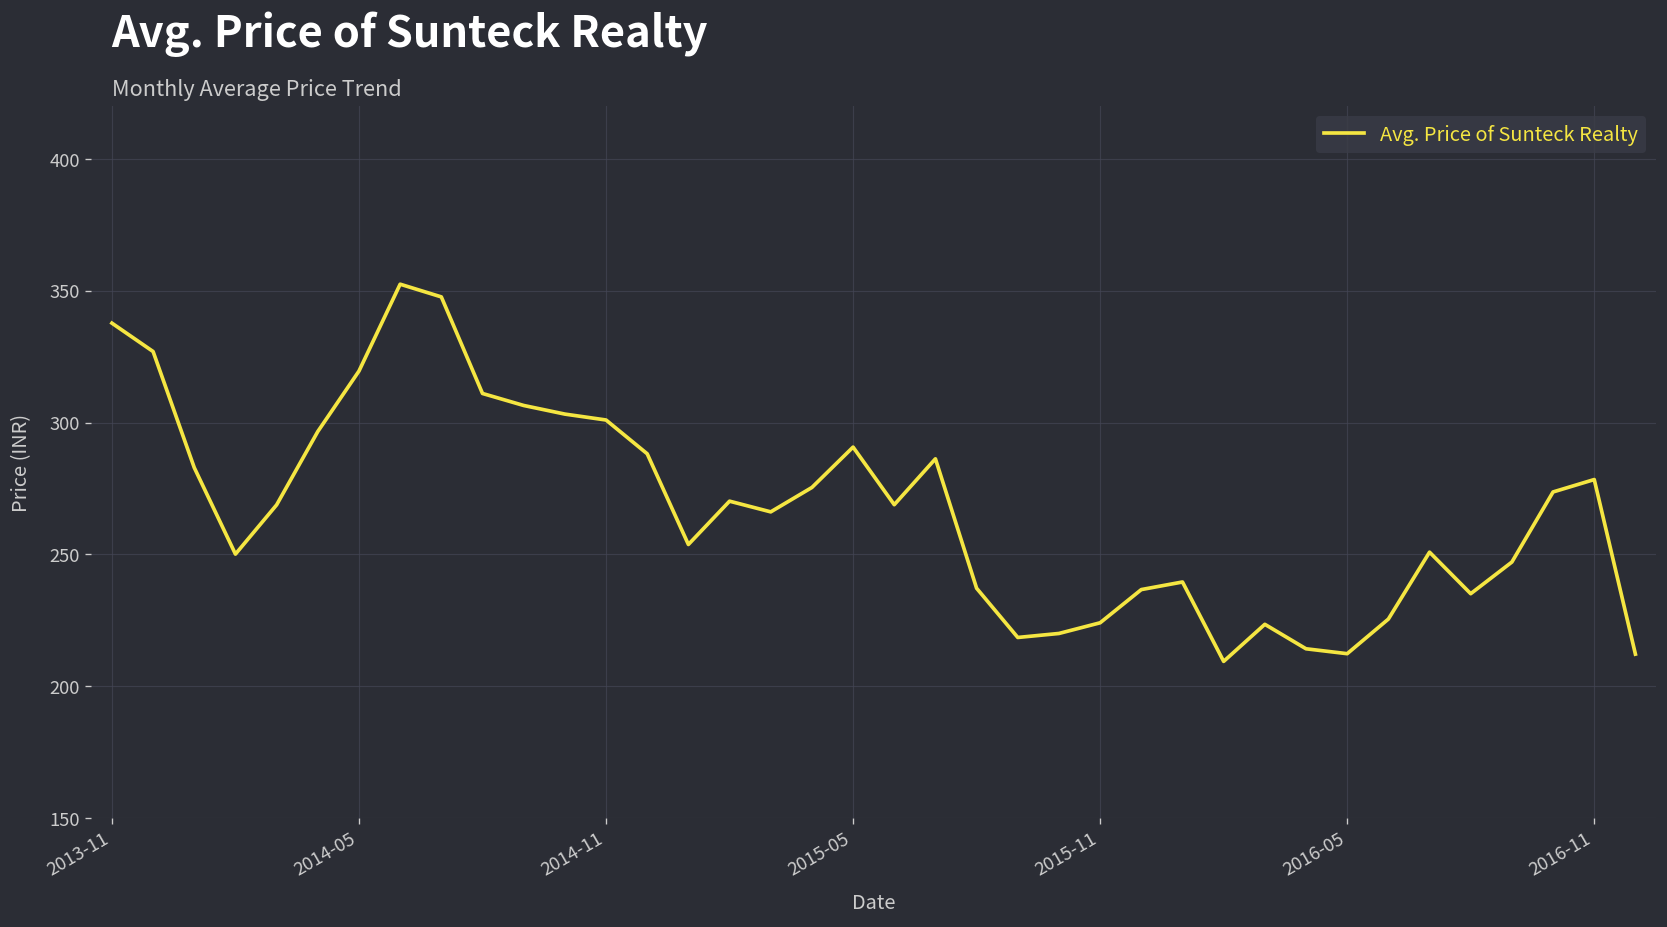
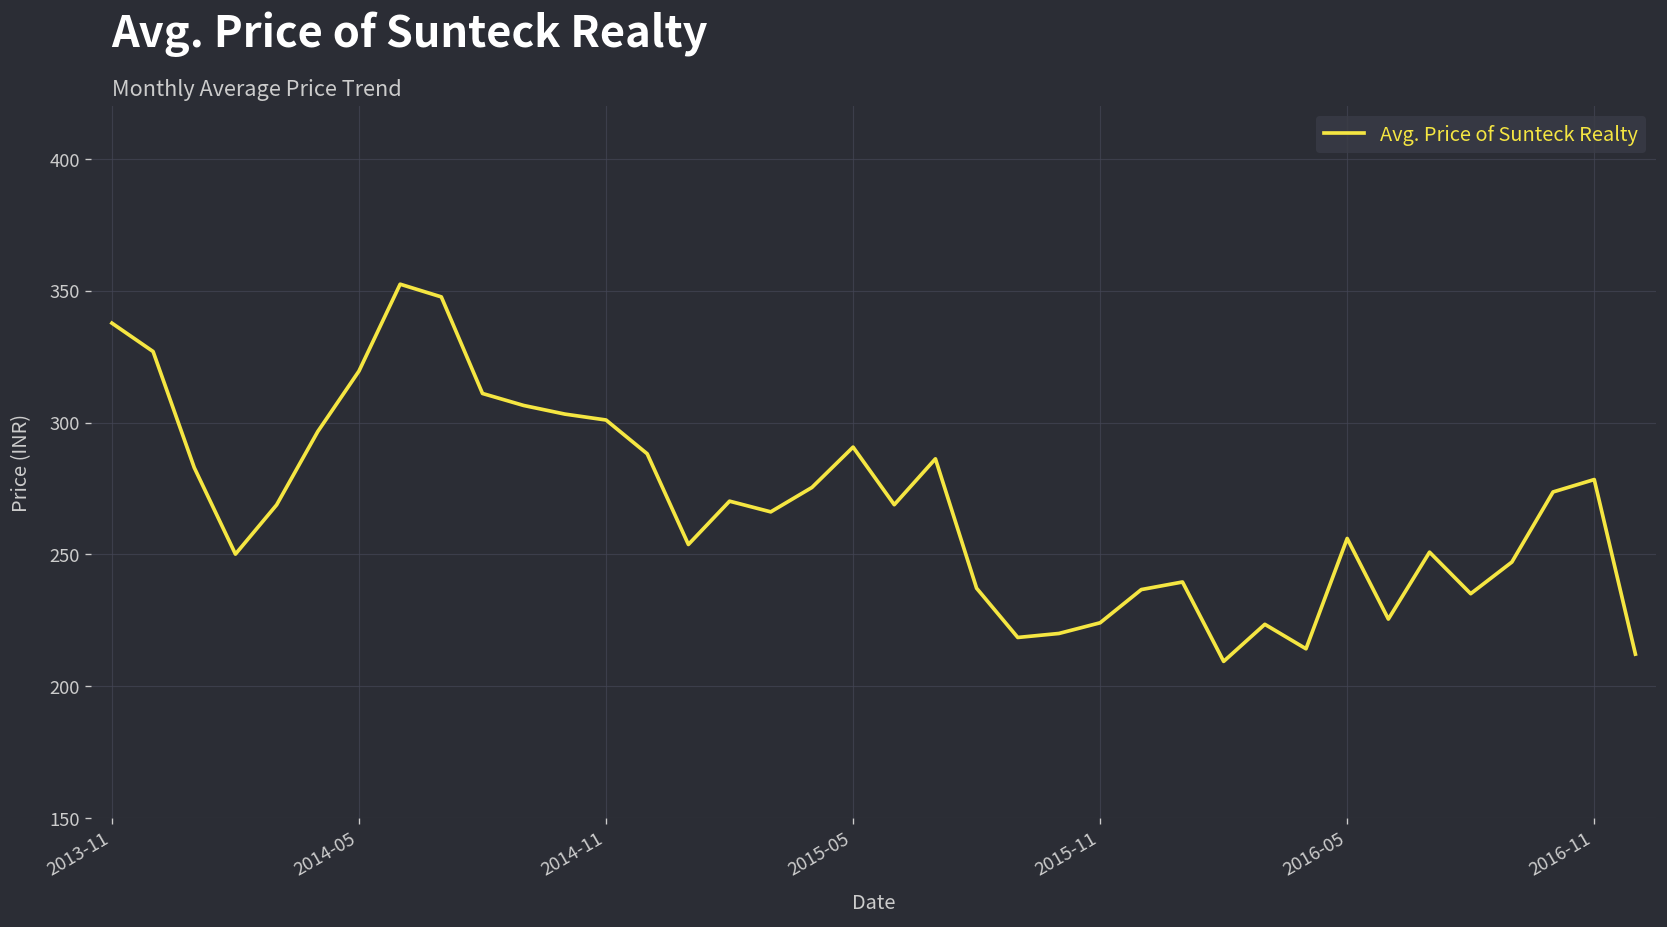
  {
    "2013-11": 338,
    "2014-05": 320,
    "2014-11": 301,
    "2015-05": 291,
    "2015-11": 224,
-   "2016-05": 212,
+   "2016-05": 256,
    "2016-11": 278
  }
